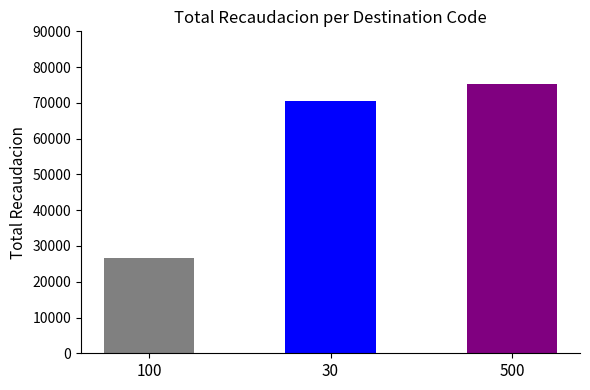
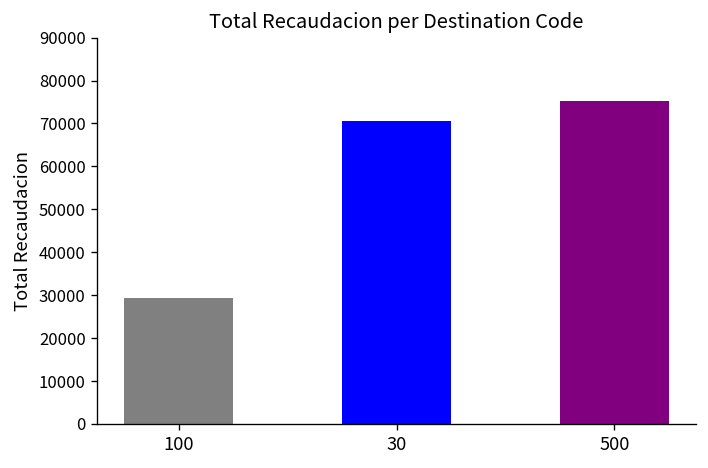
  {
-   "100": 27000,
+   "100": 29000,
    "30": 71000,
    "500": 75000
  }
